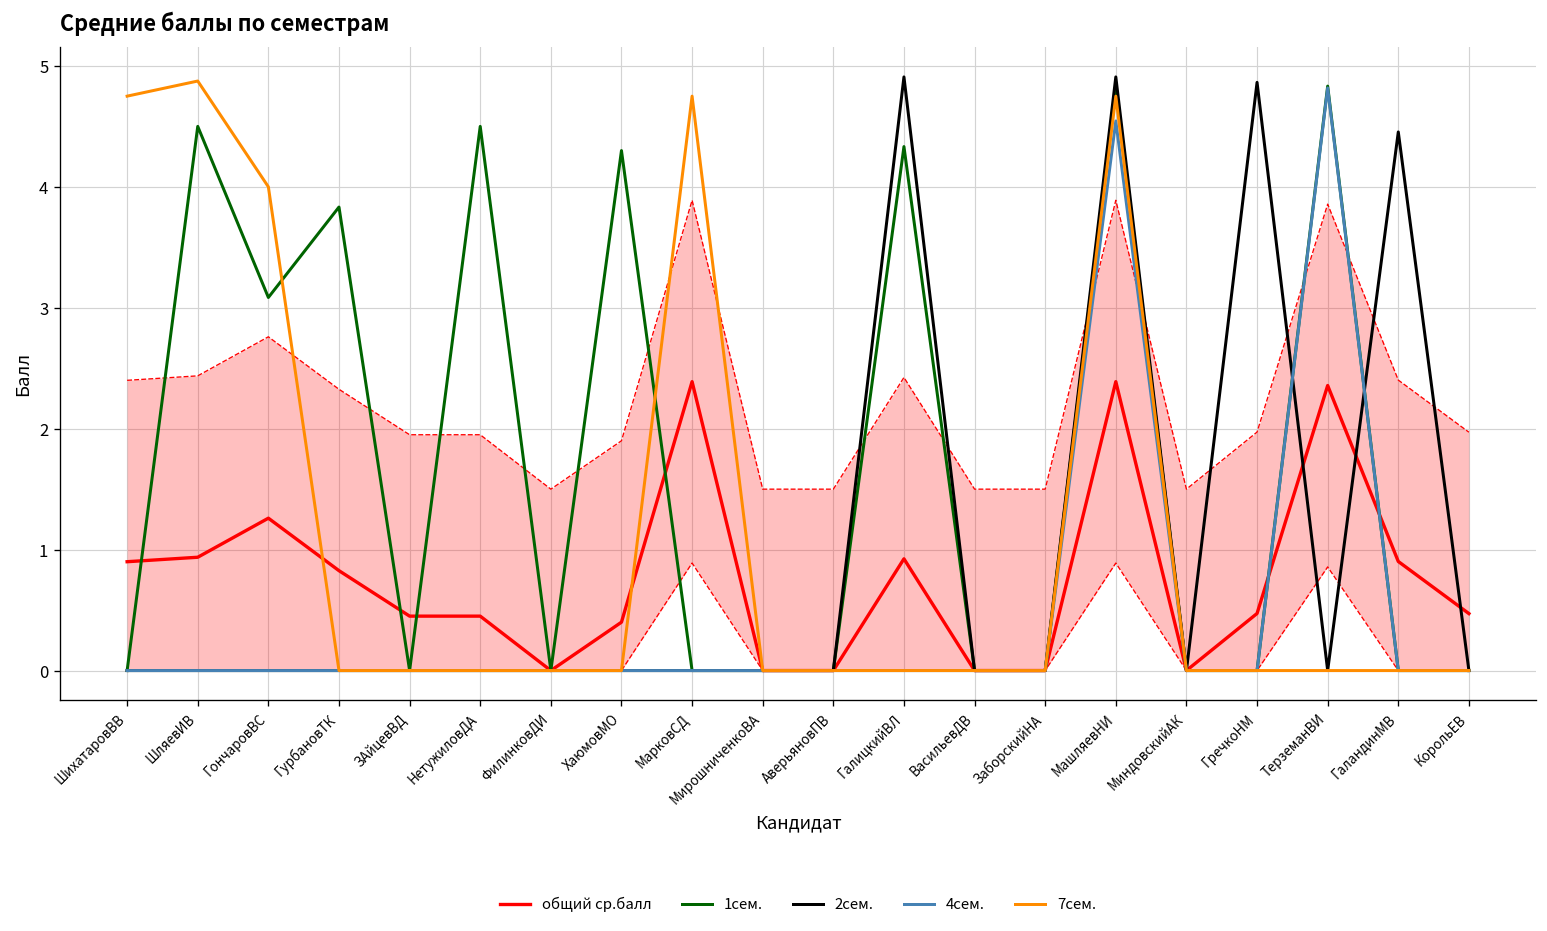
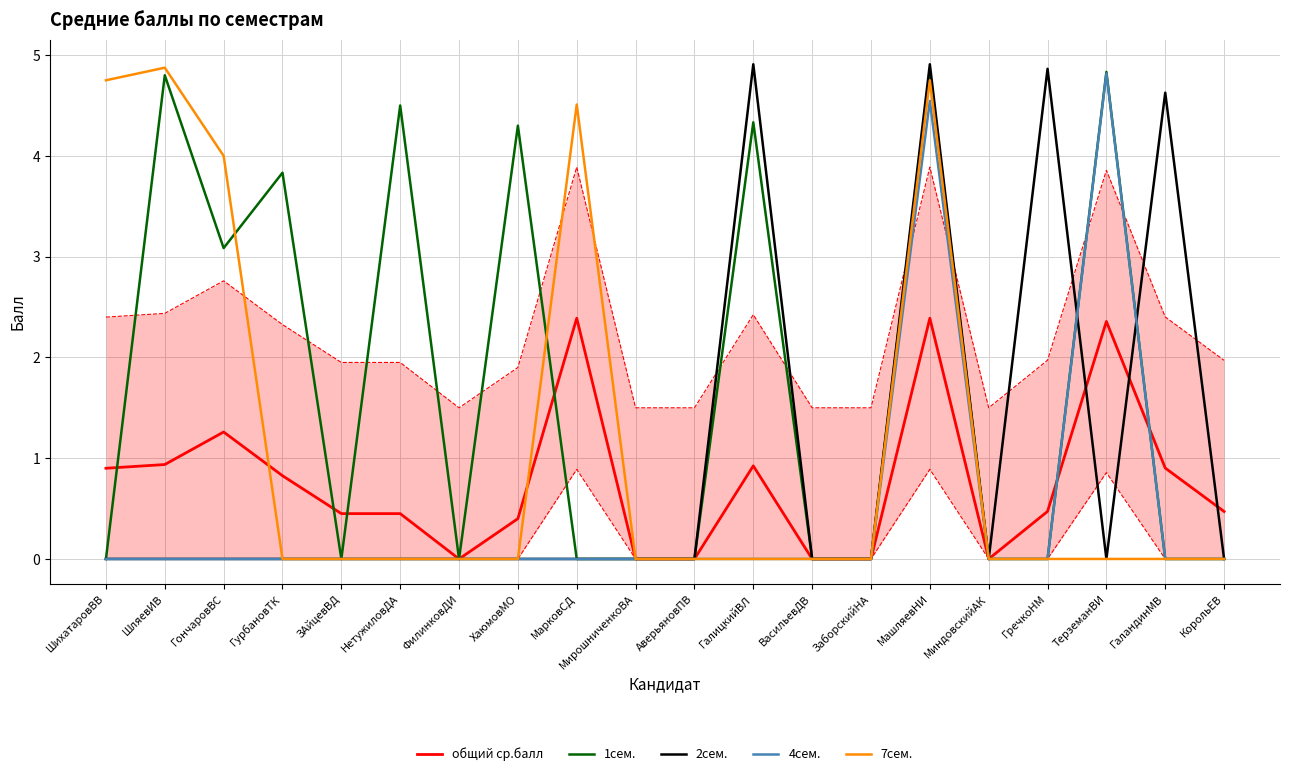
  {
    "1сем.": {
-     "ШляевИВ": 4.5,
+     "ШляевИВ": 4.8,
      "ГончаровВС": 3.1,
      "ГурбановТК": 3.83,
      "НетужиловДА": 4.5,
      "ХаюмовМО": 4.3,
      "ГалицкийВЛ": 4.33,
      "МашляевНИ": 4.83
    },
    "2сем.": {
      "ГалицкийВЛ": 4.91,
      "МашляевНИ": 4.91,
      "ГречкоНМ": 4.86,
-     "ГаландинМВ": 4.45
+     "ГаландинМВ": 4.63
    },
    "4сем.": {
      "МашляевНИ": 4.55
    },
    "7сем.": {
      "ШихатаровВВ": 4.75,
      "ШляевИВ": 4.88,
      "ГончаровВС": 4.00,
-     "МарковСД": 4.75,
+     "МарковСД": 4.51,
      "МашляевНИ": 4.75
    }
  }
